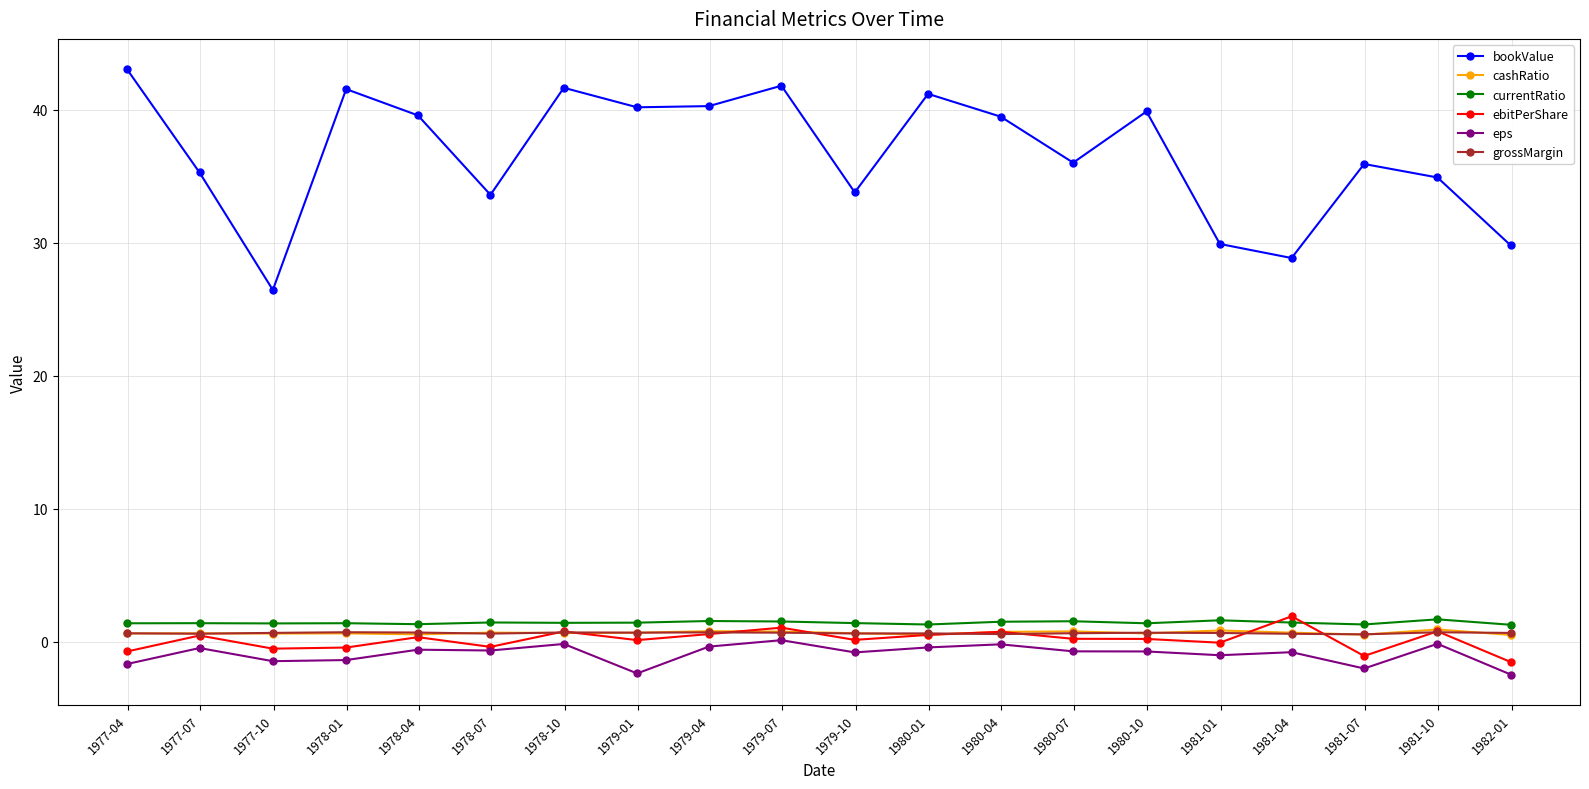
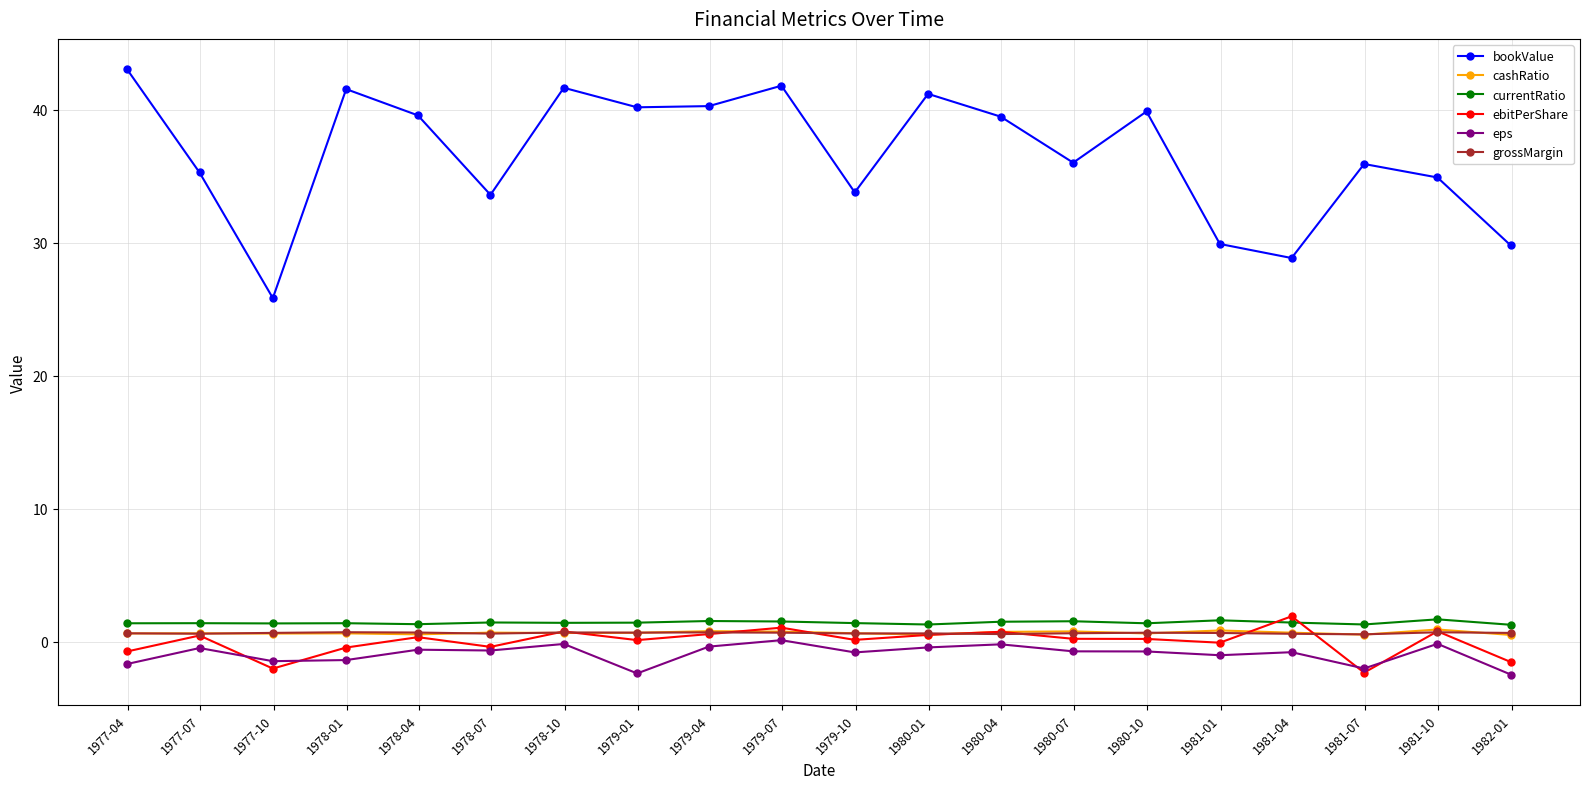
  {
    "bookValue": {
      "1977-04": 43.0,
      "1977-07": 35.3,
-     "1977-10": 26.4,
+     "1977-10": 25.8,
      "1978-01": 41.5,
      "1978-04": 39.6,
      "1978-07": 33.6,
      "1978-10": 41.6,
      "1979-01": 40.2,
      "1979-04": 40.3,
      "1979-07": 41.8,
      "1979-10": 33.8,
      "1980-01": 41.2,
      "1980-04": 39.5,
      "1980-07": 36.0,
      "1980-10": 39.9,
      "1981-01": 29.9,
      "1981-04": 28.8,
      "1981-07": 35.9,
      "1981-10": 34.9,
      "1982-01": 29.8
    },
    "currentRatio": {
      "1977-04": 1.4,
      "1977-07": 1.4,
      "1977-10": 1.4,
      "1978-01": 1.4,
      "1978-04": 1.3,
      "1978-07": 1.4,
      "1978-10": 1.4,
      "1979-01": 1.4,
      "1979-04": 1.6,
      "1979-07": 1.5,
      "1979-10": 1.4,
      "1980-01": 1.3,
      "1980-04": 1.5,
      "1980-07": 1.5,
      "1980-10": 1.4,
      "1981-01": 1.6,
      "1981-04": 1.4,
      "1981-07": 1.3,
      "1981-10": 1.7,
      "1982-01": 1.3
    },
    "ebitPerShare": {
      "1977-04": -0.7,
-     "1977-10": -0.5,
+     "1977-10": -2.0,
      "1978-01": -0.4,
      "1978-04": 0.3,
      "1978-07": -0.4,
      "1979-01": 0.1,
      "1979-07": 1.1,
      "1979-10": 0.1,
      "1980-07": 0.2,
      "1980-10": 0.2,
      "1981-01": -0.1,
      "1981-04": 1.9,
-     "1981-07": -1.1,
+     "1981-07": -2.3,
      "1982-01": -1.5
    },
    "eps": {
      "1977-04": -1.7,
      "1977-07": -0.5,
      "1977-10": -1.5,
      "1978-01": -1.4,
      "1978-04": -0.6,
      "1978-07": -0.7,
      "1978-10": -0.2,
      "1979-01": -2.4,
      "1979-04": -0.4,
      "1979-07": 0.1,
      "1979-10": -0.8,
      "1980-01": -0.4,
      "1980-04": -0.2,
      "1980-07": -0.7,
      "1980-10": -0.7,
      "1981-01": -1.0,
      "1981-04": -0.8,
      "1981-07": -2.0,
      "1981-10": -0.2,
      "1982-01": -2.5
    }
  }
